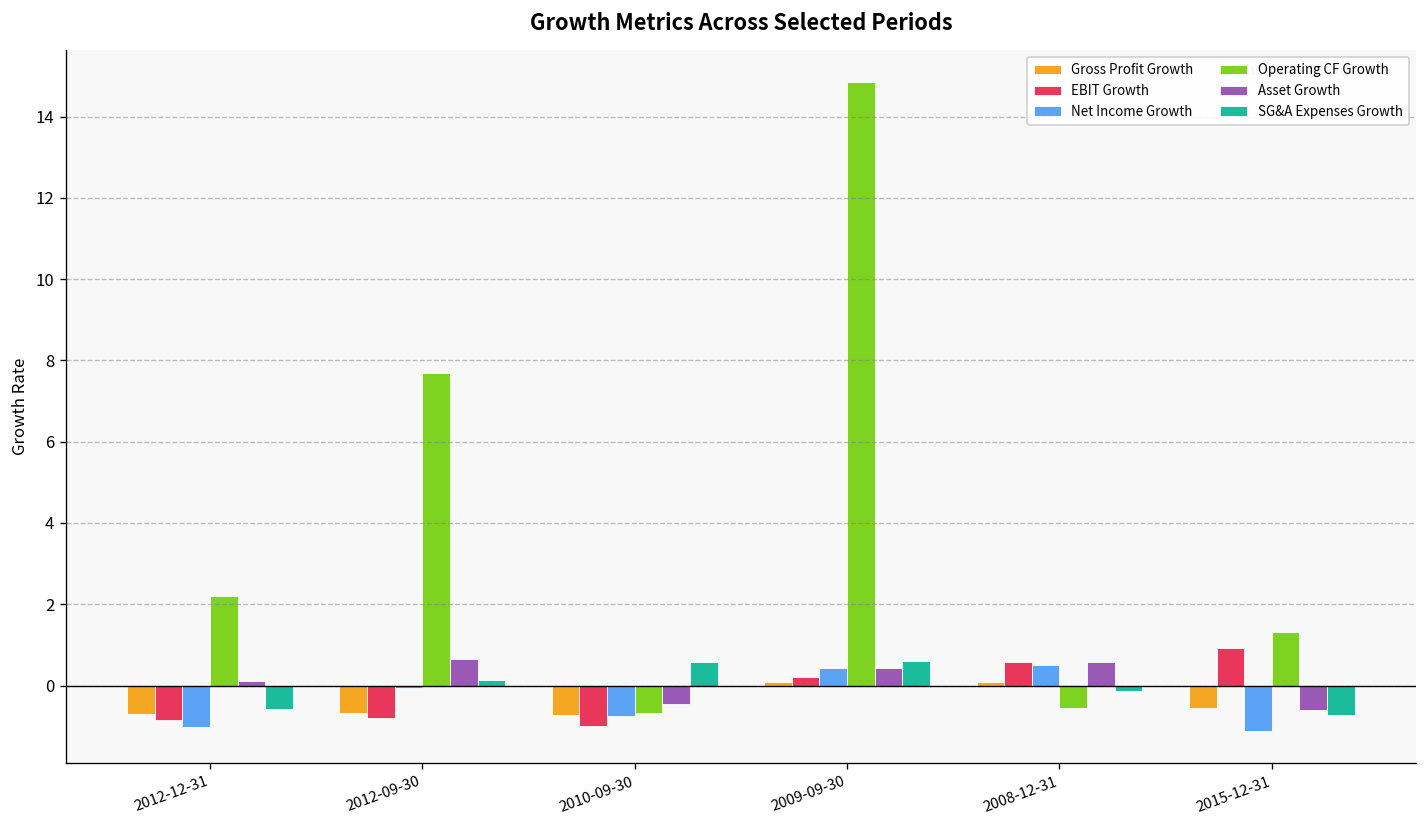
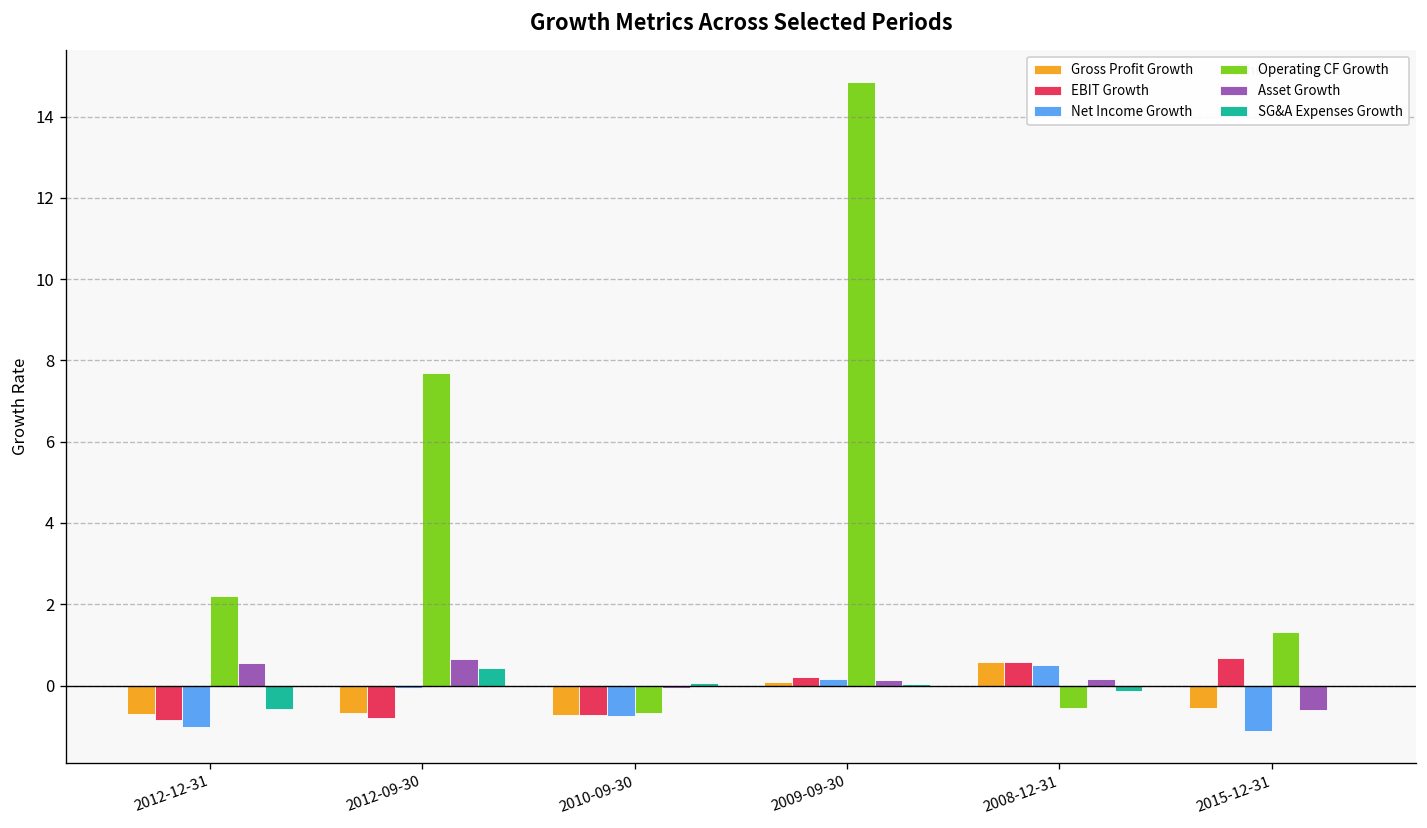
  {
    "Gross Profit Growth": {
      "2012-12-31": -0.7,
      "2012-09-30": -0.7,
      "2010-09-30": -0.7,
      "2009-09-30": 0.1,
-     "2008-12-31": 0.1,
+     "2008-12-31": 0.6,
      "2015-12-31": -0.6
    },
    "EBIT Growth": {
      "2012-12-31": -0.8,
      "2012-09-30": -0.8,
-     "2010-09-30": -1.0,
+     "2010-09-30": -0.7,
      "2009-09-30": 0.2,
      "2008-12-31": 0.6,
-     "2015-12-31": 0.9
+     "2015-12-31": 0.7
    },
    "Net Income Growth": {
      "2012-12-31": -1.0,
      "2010-09-30": -0.8,
-     "2009-09-30": 0.4,
+     "2009-09-30": 0.2,
      "2008-12-31": 0.5,
      "2015-12-31": -1.1
    },
    "Operating CF Growth": {
      "2012-12-31": 2.2,
      "2012-09-30": 7.7,
      "2010-09-30": -0.7,
      "2009-09-30": 14.8,
      "2008-12-31": -0.5,
      "2015-12-31": 1.3
    },
    "Asset Growth": {
-     "2012-12-31": 0.1,
+     "2012-12-31": 0.5,
      "2012-09-30": 0.7,
-     "2010-09-30": -0.5,
-     "2009-09-30": 0.4,
-     "2008-12-31": 0.6,
+     "2010-09-30": -0.1,
+     "2009-09-30": 0.1,
+     "2008-12-31": 0.2,
      "2015-12-31": -0.6
    },
    "SG&A Expenses Growth": {
      "2012-12-31": -0.6,
-     "2012-09-30": 0.1,
-     "2010-09-30": 0.6,
-     "2009-09-30": 0.6,
+     "2012-09-30": 0.4,
+     "2010-09-30": 0.1,
+     "2009-09-30": 0.0,
      "2008-12-31": -0.1,
-     "2015-12-31": -0.7
+     "2015-12-31": 0.0
    }
  }
